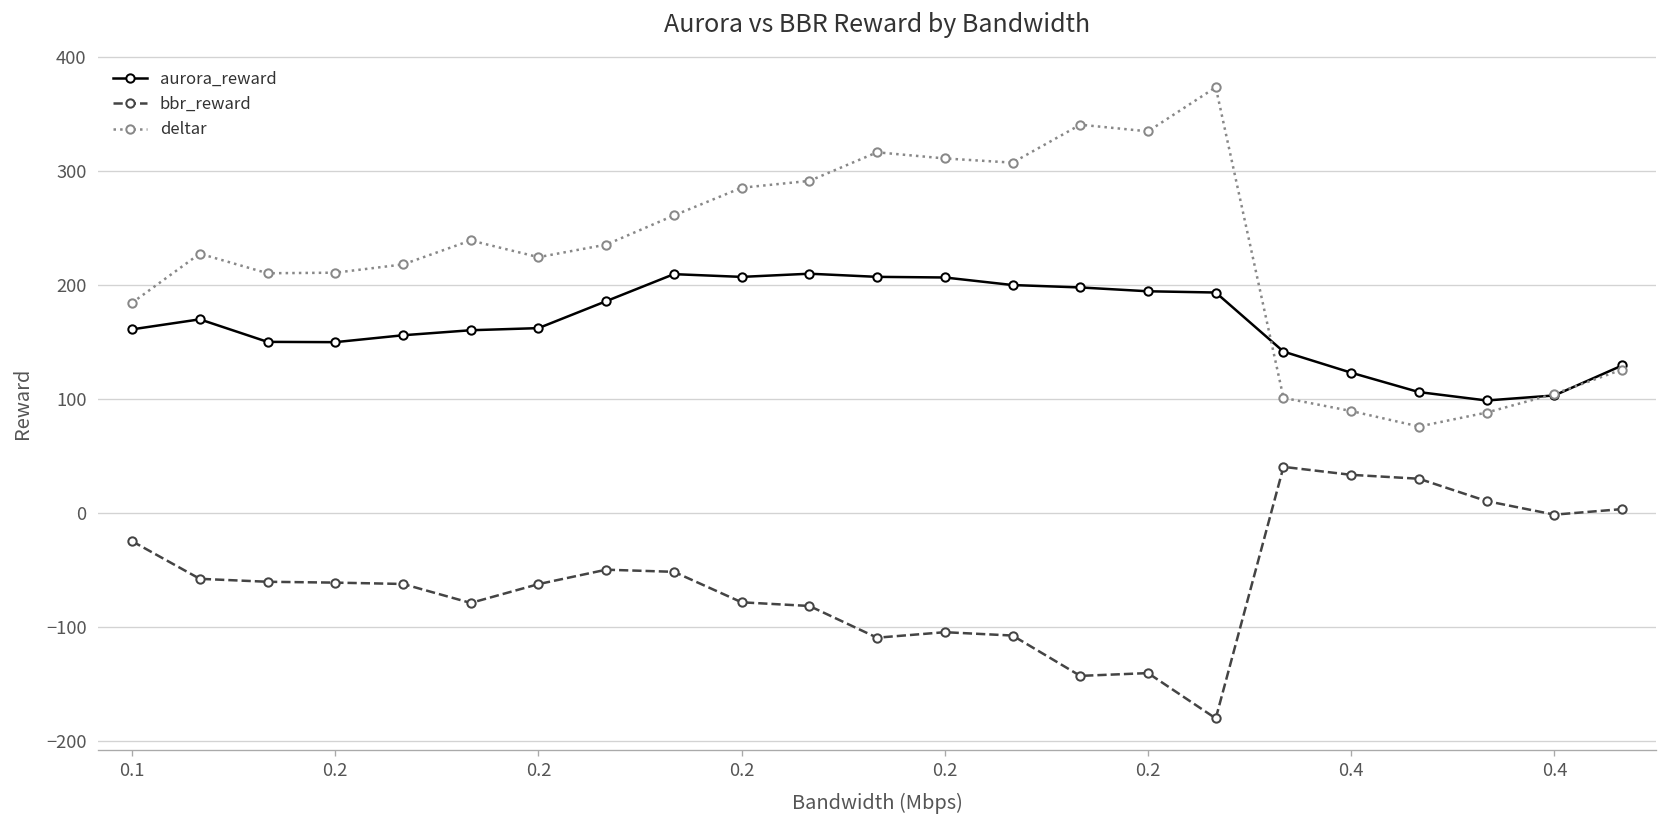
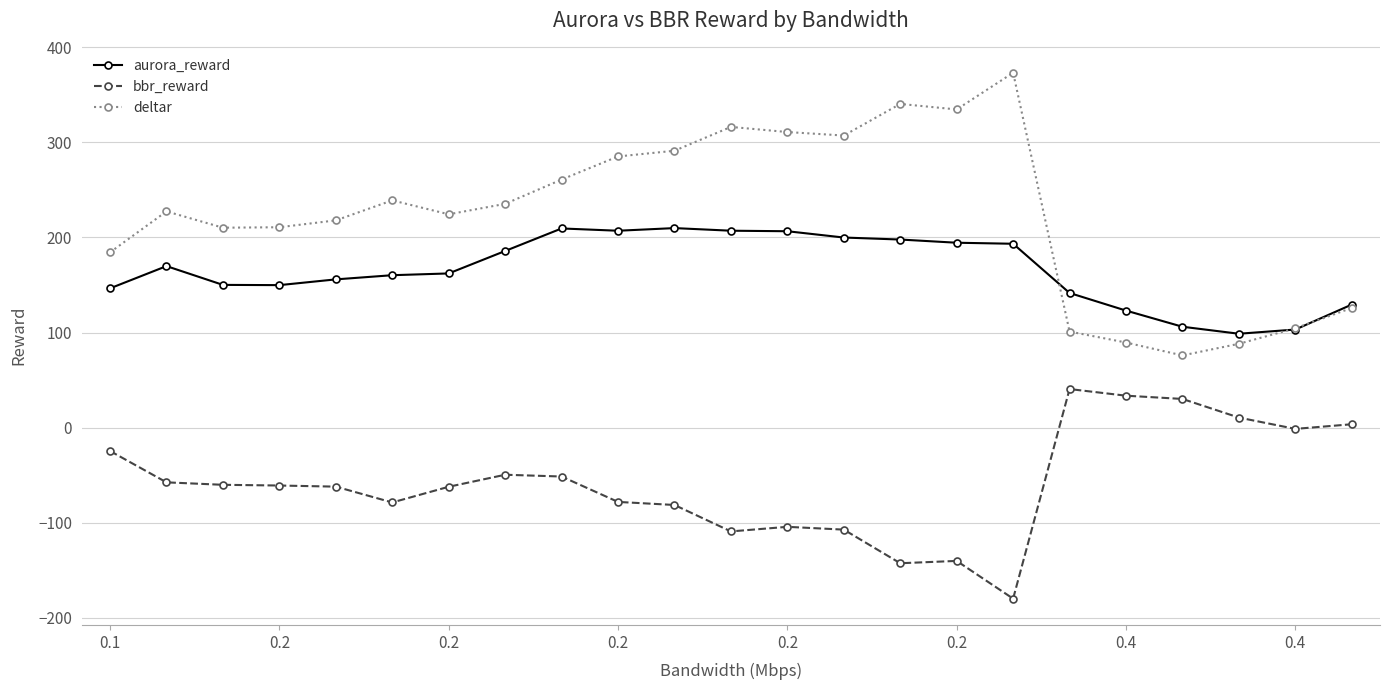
  {
    "aurora_reward": {
-     "0.1": 160
+     "0.1": 150
    },
    "bbr_reward": {
      "0.1": -20
    },
    "deltar": {
      "0.1": 180
    }
  }
